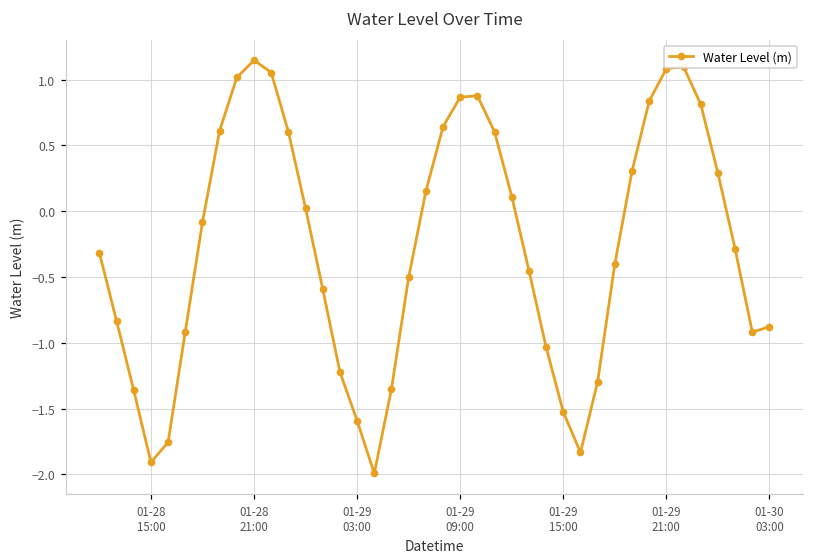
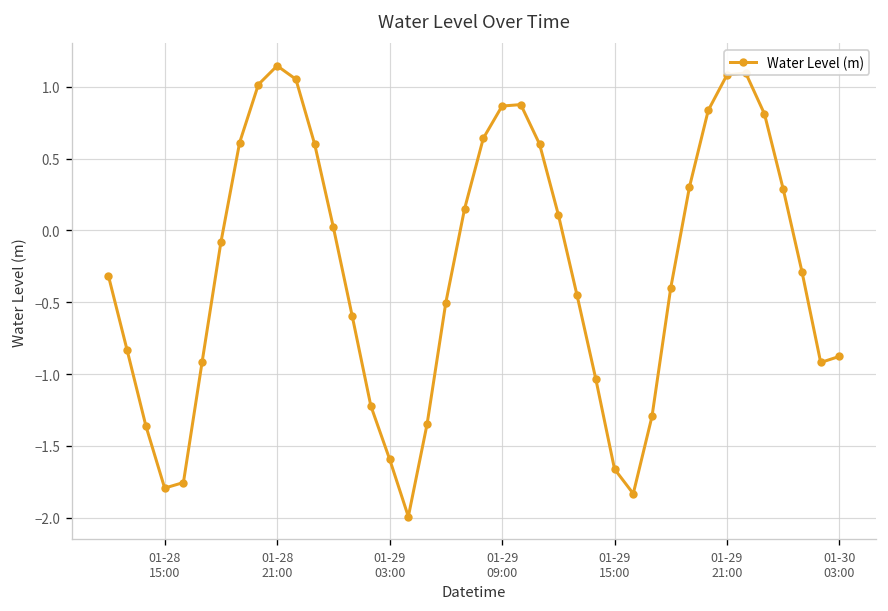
  {
-   "01-28 15:00": -1.91,
+   "01-28 15:00": -1.79,
    "01-28 21:00": 1.15,
    "01-29 03:00": -1.59,
    "01-29 09:00": 0.87,
-   "01-29 15:00": -1.53,
+   "01-29 15:00": -1.66,
    "01-29 21:00": 1.08,
    "01-30 03:00": -0.88
  }
